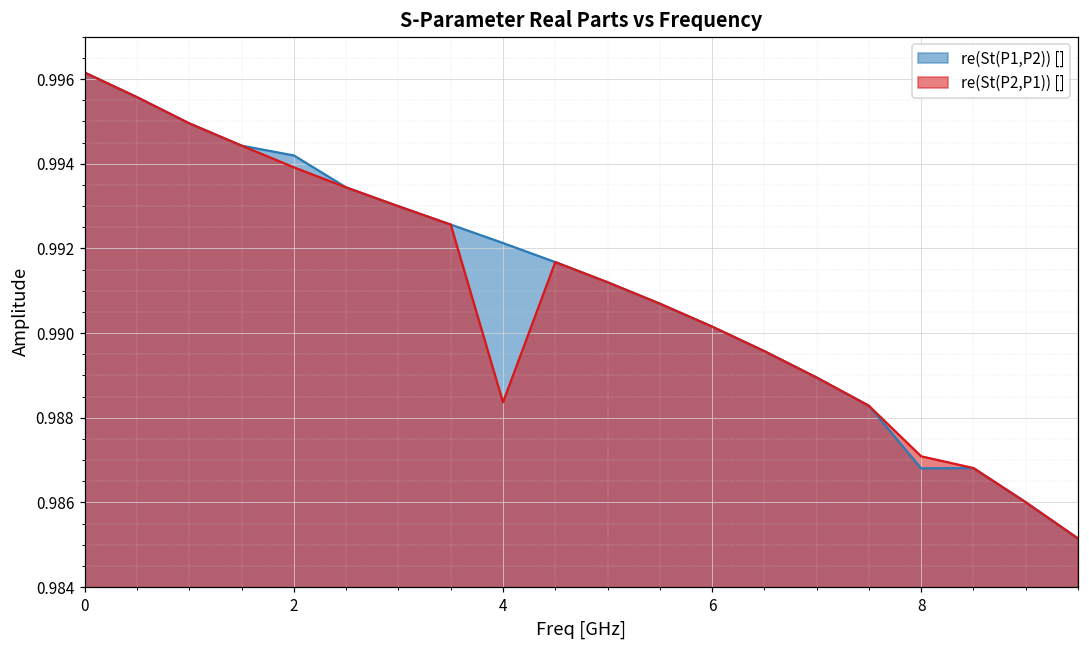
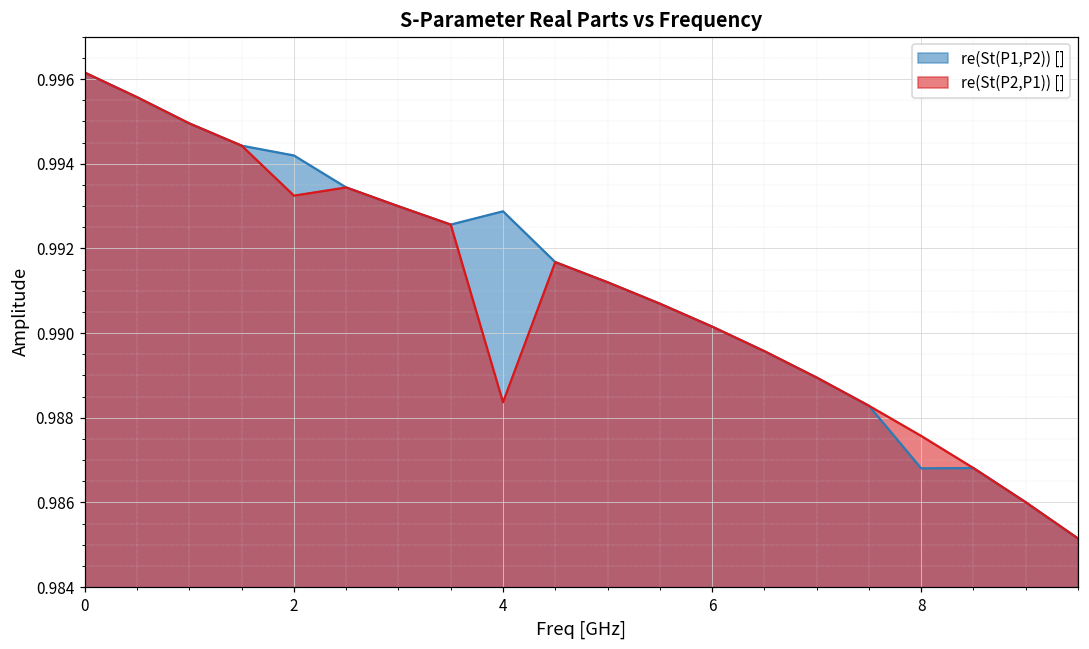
  {
    "re(St(P1,P2)) []": {
      "2": 0.9942,
-     "4": 0.9921,
+     "4": 0.9929,
      "8": 0.9868
    },
    "re(St(P2,P1)) []": {
-     "2": 0.9939,
+     "2": 0.9932,
      "4": 0.9884,
-     "8": 0.9871
+     "8": 0.9876
    }
  }
